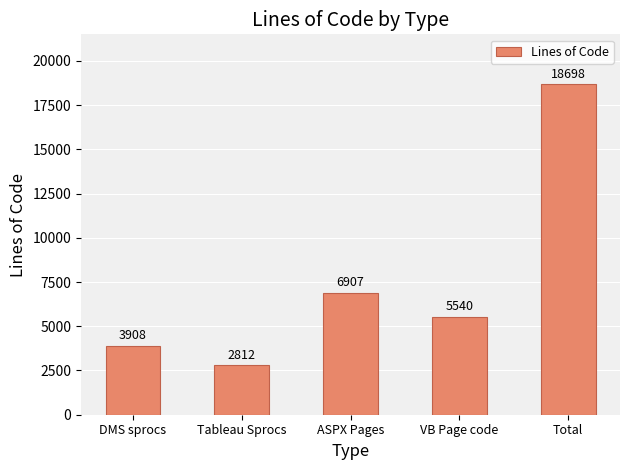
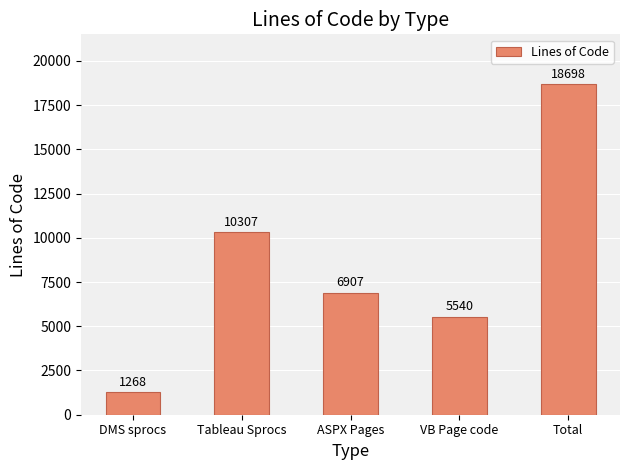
  {
-   "DMS sprocs": 3908,
-   "Tableau Sprocs": 2812,
+   "DMS sprocs": 1268,
+   "Tableau Sprocs": 10307,
    "ASPX Pages": 6907,
    "VB Page code": 5540,
    "Total": 18698
  }
